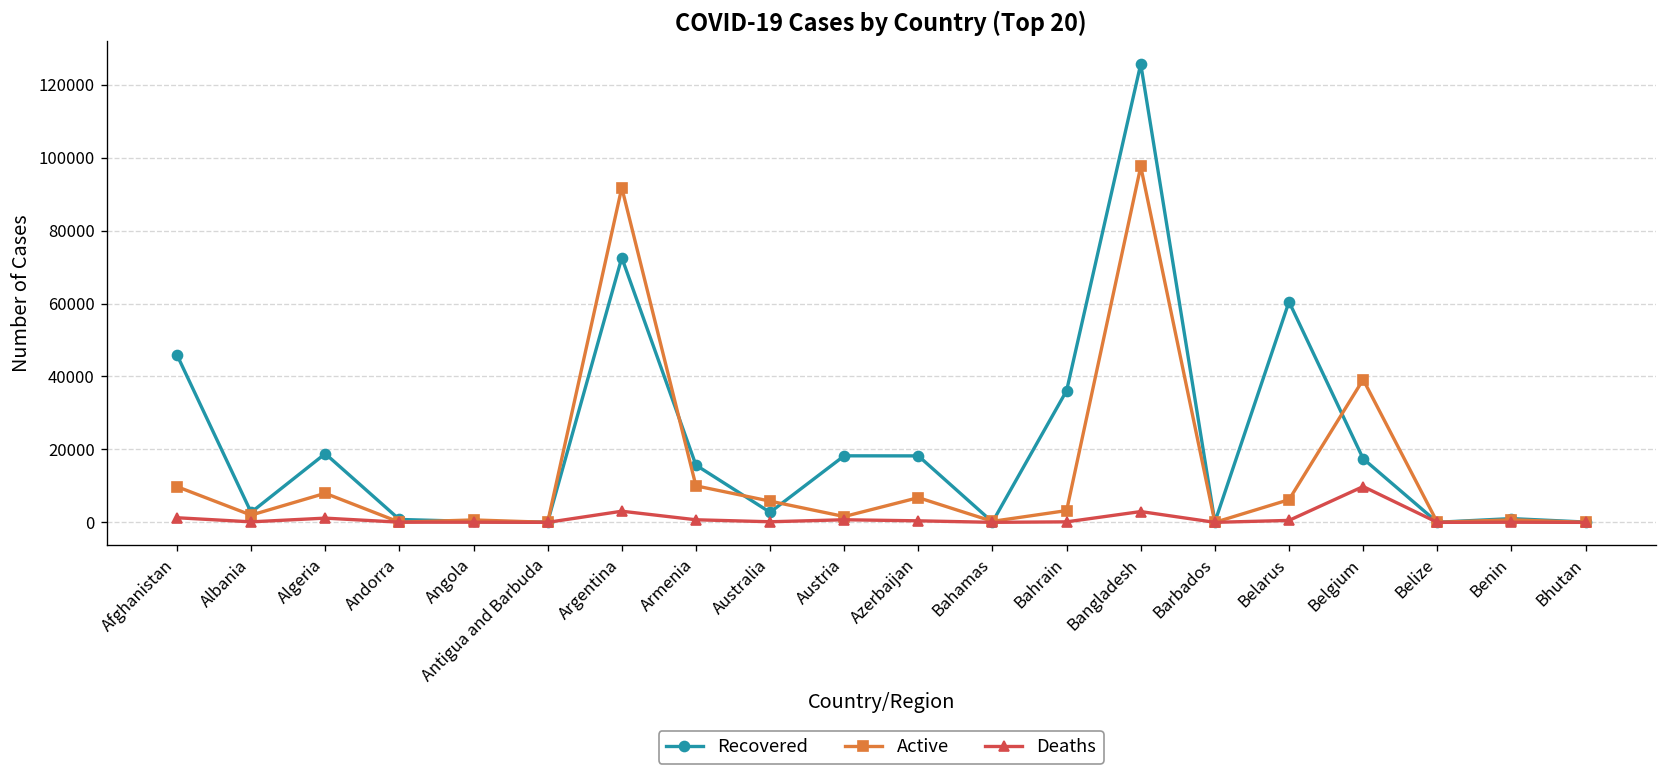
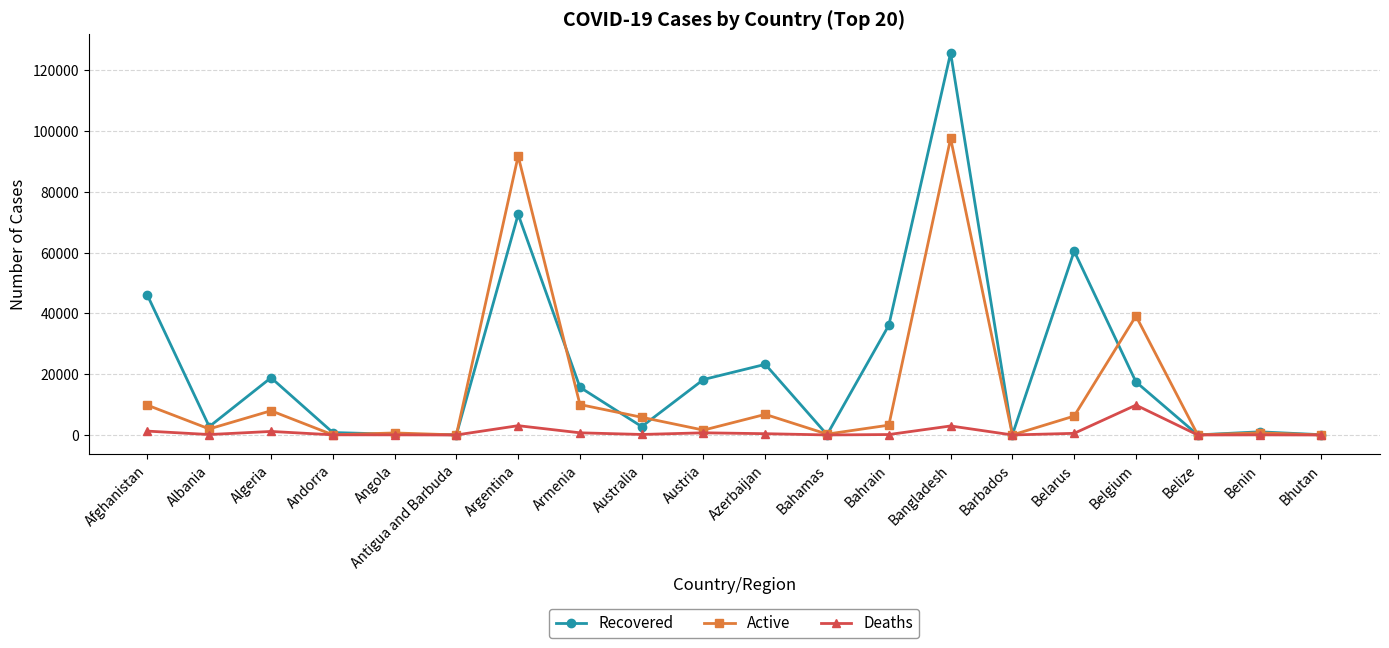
  {
    "Recovered": {
      "Afghanistan": 46000,
      "Algeria": 19000,
      "Argentina": 73000,
      "Armenia": 16000,
      "Australia": 3000,
      "Austria": 18000,
-     "Azerbaijan": 18000,
+     "Azerbaijan": 23000,
      "Bahrain": 36000,
      "Bangladesh": 126000,
      "Belarus": 60000,
      "Belgium": 17000
    }
  }
